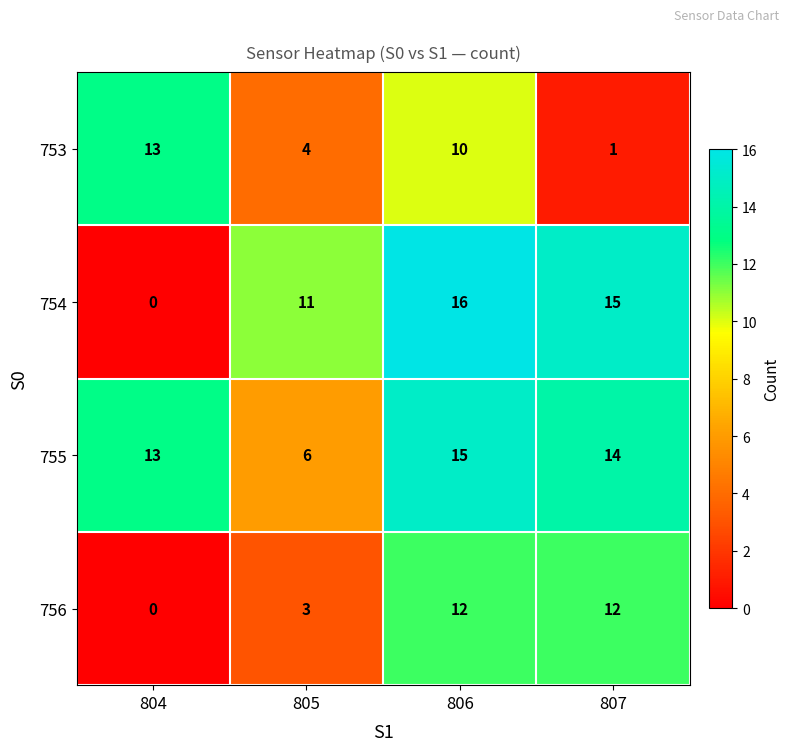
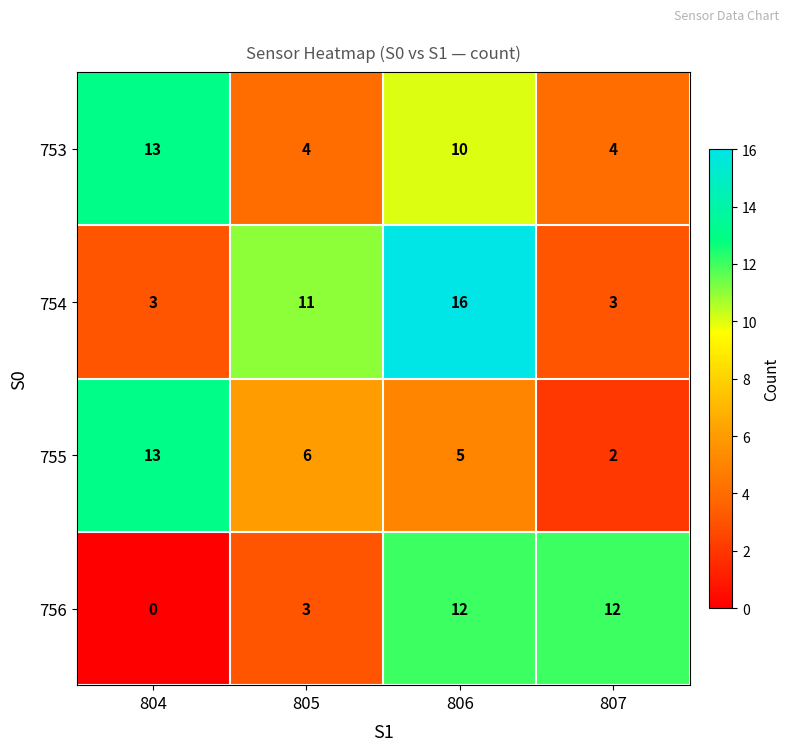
  {
    "753": {
      "804": 13,
      "805": 4,
      "806": 10,
-     "807": 1
+     "807": 4
    },
    "754": {
-     "804": 0,
+     "804": 3,
      "805": 11,
      "806": 16,
-     "807": 15
+     "807": 3
    },
    "755": {
      "804": 13,
      "805": 6,
-     "806": 15,
-     "807": 14
+     "806": 5,
+     "807": 2
    },
    "756": {
      "804": 0,
      "805": 3,
      "806": 12,
      "807": 12
    }
  }
